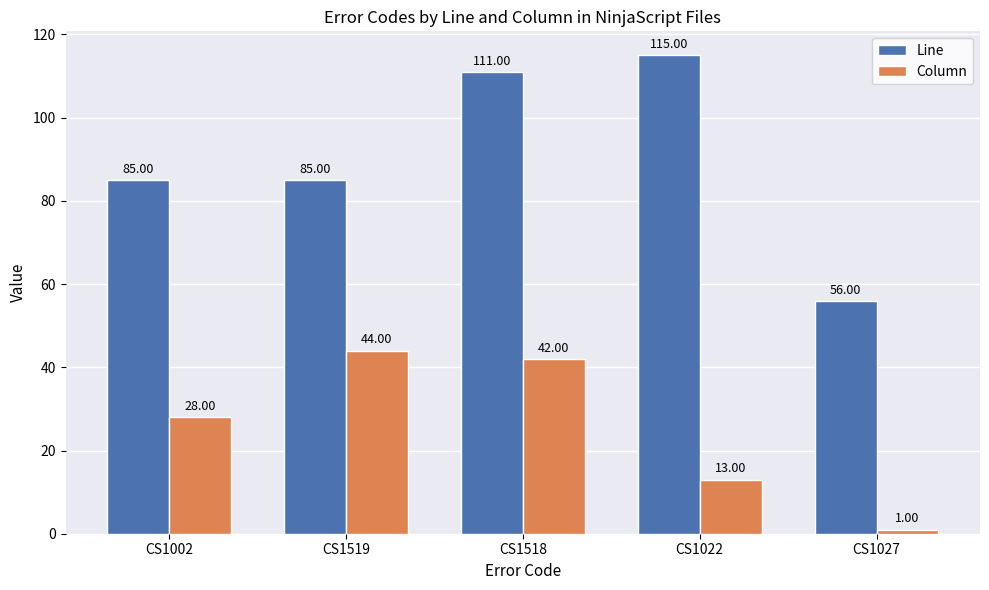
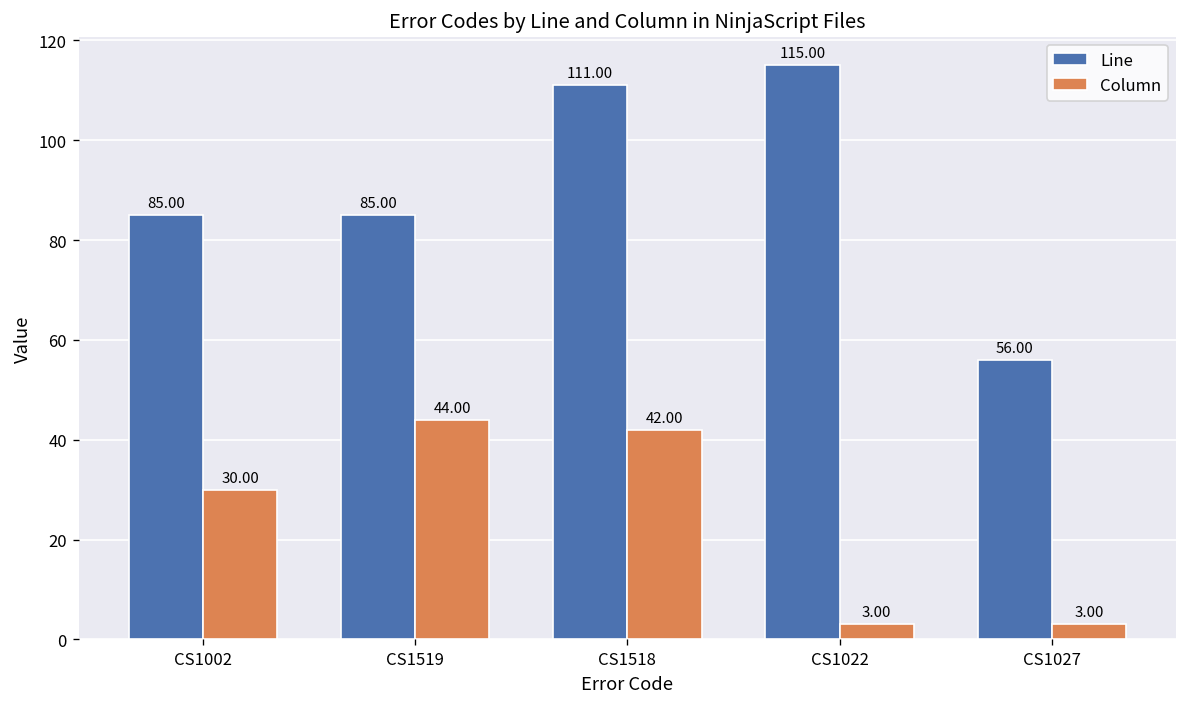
  {
    "Line": {
      "CS1002": 85.00,
      "CS1519": 85.00,
      "CS1518": 111.00,
      "CS1022": 115.00,
      "CS1027": 56.00
    },
    "Column": {
-     "CS1002": 28.00,
+     "CS1002": 30.00,
      "CS1519": 44.00,
      "CS1518": 42.00,
-     "CS1022": 13.00,
-     "CS1027": 1.00
+     "CS1022": 3.00,
+     "CS1027": 3.00
    }
  }
